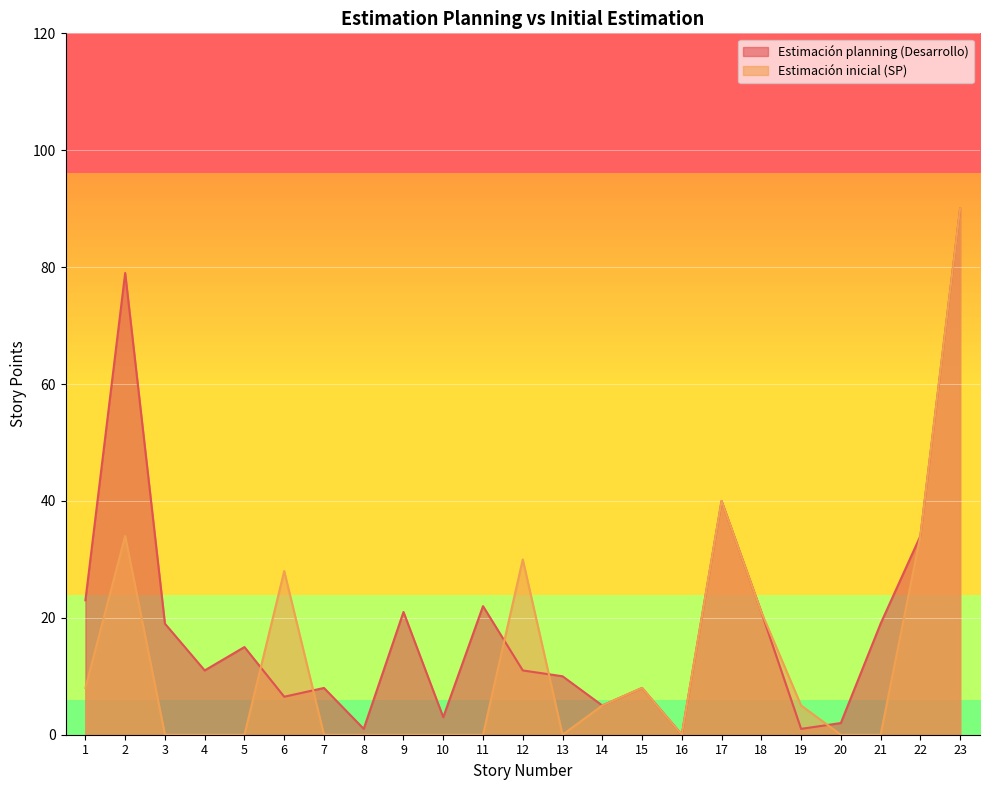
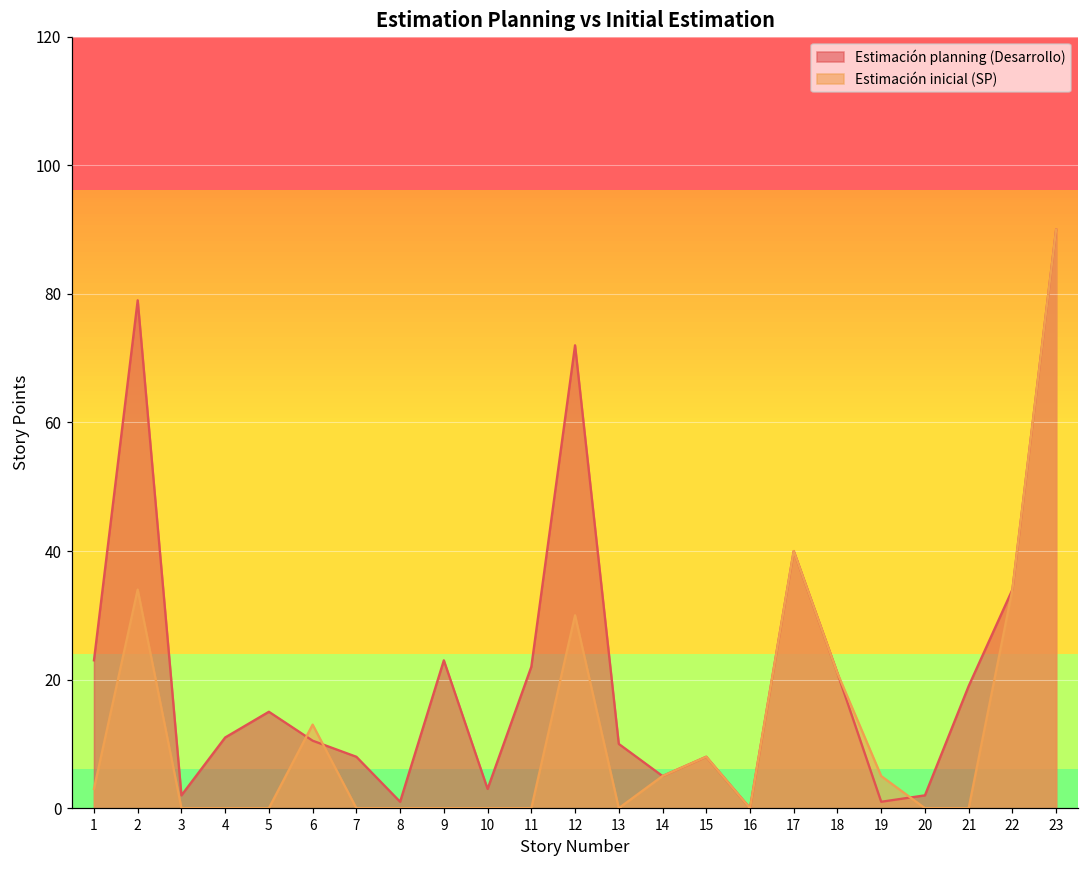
  {
    "Estimación planning (Desarrollo)": {
      "1": 23,
      "2": 79,
-     "3": 19,
+     "3": 2,
      "4": 11,
      "5": 15,
-     "6": 7,
+     "6": 11,
      "7": 8,
      "8": 1,
-     "9": 21,
+     "9": 23,
      "10": 3,
      "11": 22,
-     "12": 11,
+     "12": 72,
      "13": 10,
      "19": 1,
      "20": 2,
      "21": 19
    },
    "Estimación inicial (SP)": {
-     "1": 8,
+     "1": 3,
      "2": 34,
      "3": 0,
      "4": 0,
      "5": 0,
-     "6": 28,
+     "6": 13,
      "7": 0,
      "8": 0,
      "9": 0,
      "10": 0,
      "11": 0,
      "12": 30,
      "13": 0,
      "19": 5,
      "20": 0,
      "21": 0
    }
  }
